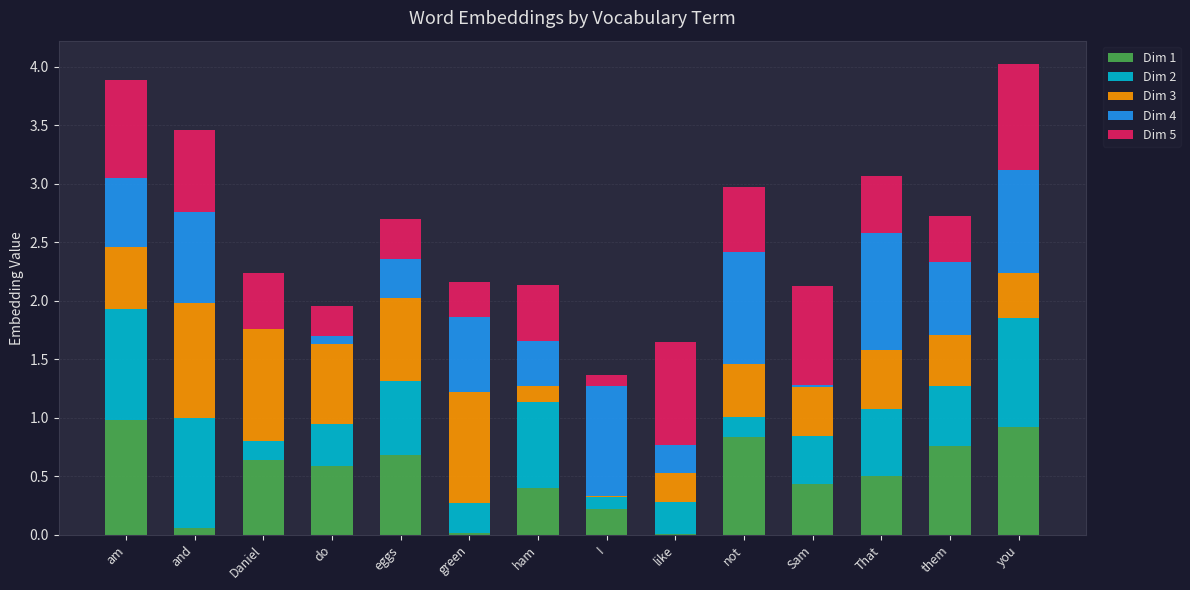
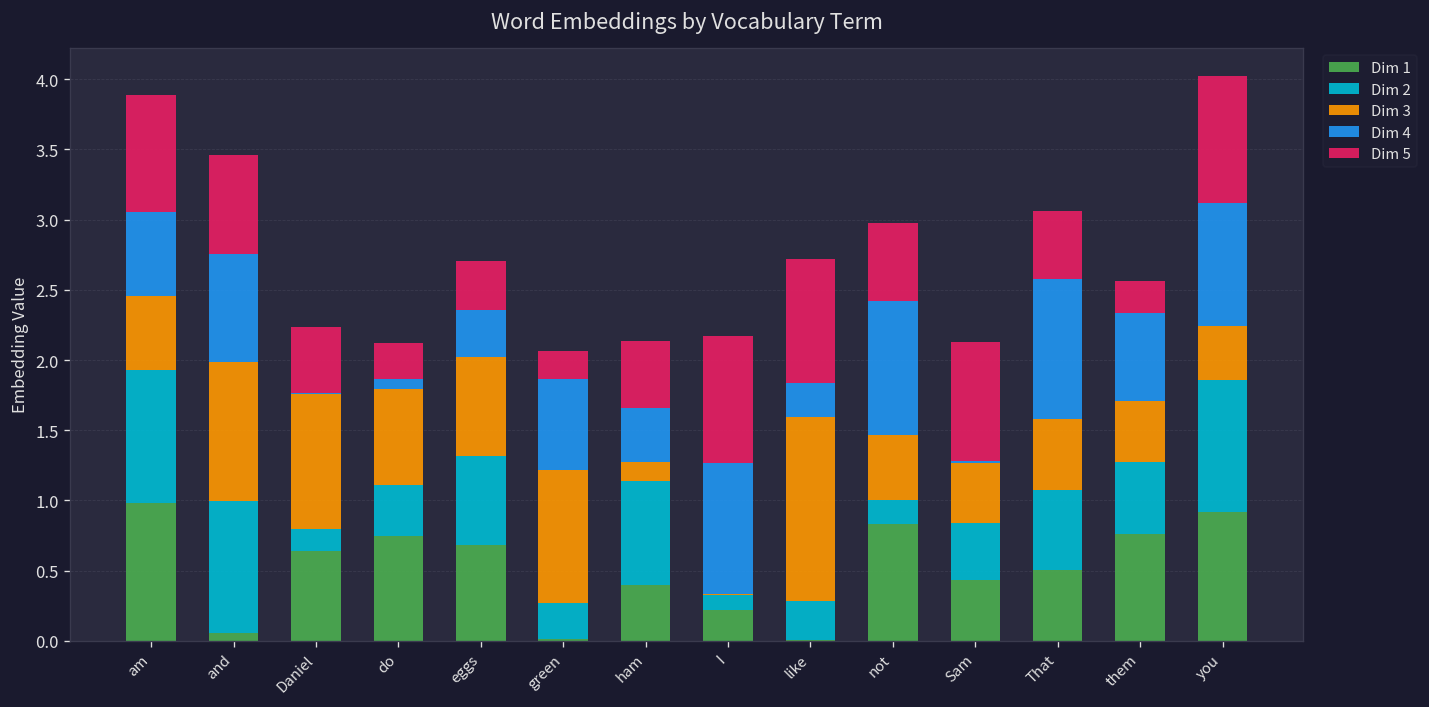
  {
    "Dim 1": {
      "am": 0.98,
      "and": 0.05,
      "Daniel": 0.64,
-     "do": 0.58,
+     "do": 0.75,
      "eggs": 0.68,
      "ham": 0.40,
      "I": 0.22,
      "not": 0.83,
      "Sam": 0.43,
      "That": 0.50,
      "them": 0.76,
      "you": 0.92
    },
    "Dim 3": {
      "am": 0.53,
      "and": 0.98,
      "Daniel": 0.96,
      "do": 0.68,
      "eggs": 0.71,
      "green": 0.95,
      "ham": 0.13,
-     "like": 0.25,
+     "like": 1.32,
      "not": 0.46,
      "Sam": 0.43,
      "That": 0.51,
      "them": 0.44,
      "you": 0.39
    },
    "Dim 5": {
      "am": 0.83,
      "and": 0.70,
      "Daniel": 0.47,
      "do": 0.25,
      "eggs": 0.34,
-     "green": 0.30,
+     "green": 0.20,
      "ham": 0.48,
-     "I": 0.10,
+     "I": 0.90,
      "like": 0.88,
      "not": 0.55,
      "Sam": 0.85,
      "That": 0.48,
-     "them": 0.39,
+     "them": 0.23,
      "you": 0.91
    }
  }
